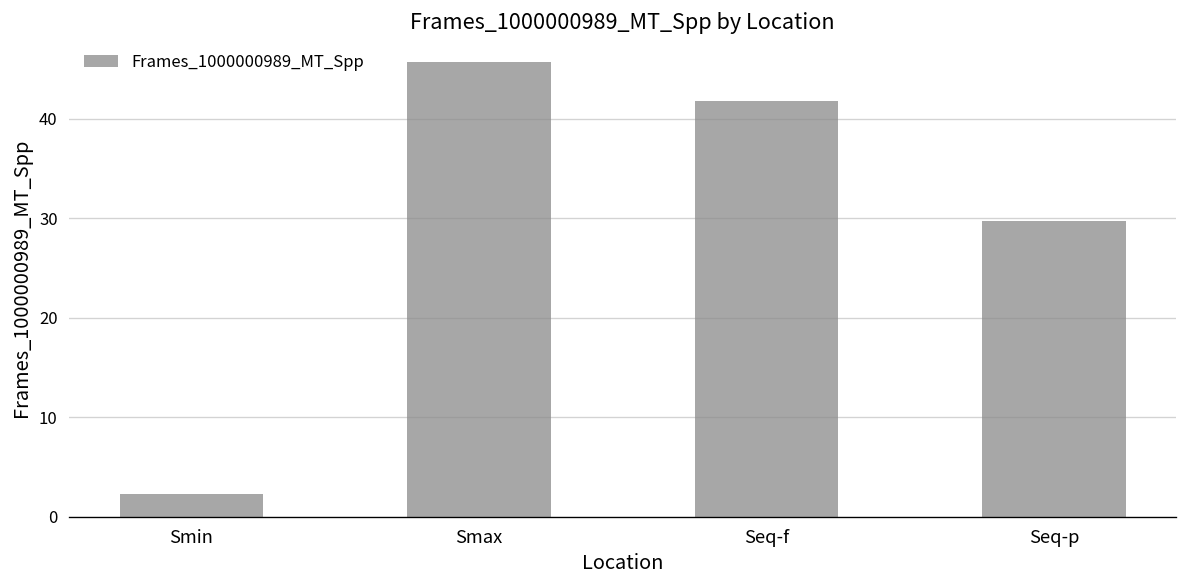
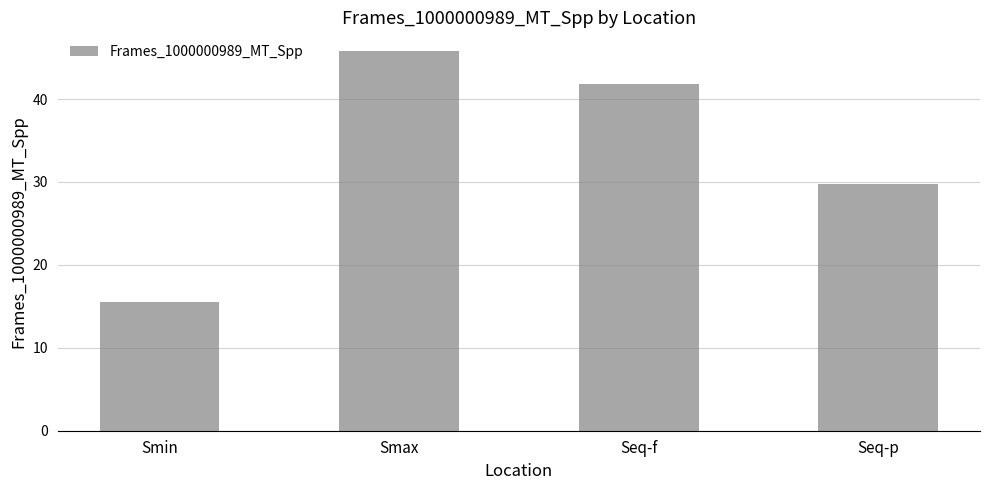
  {
-   "Smin": 2,
+   "Smin": 16,
    "Smax": 46,
    "Seq-f": 42,
    "Seq-p": 30
  }
